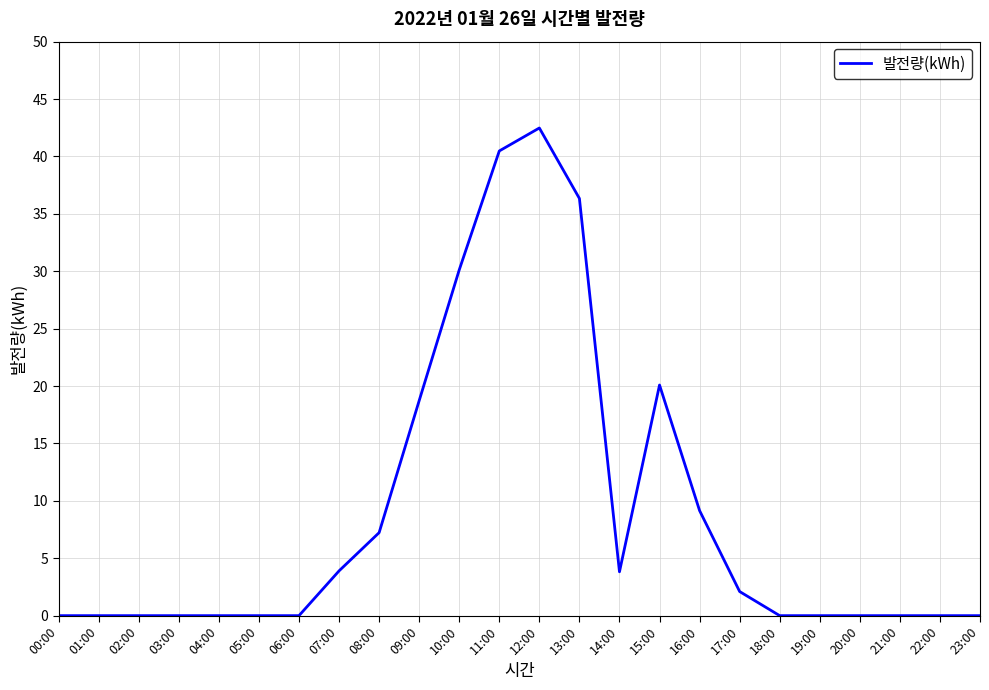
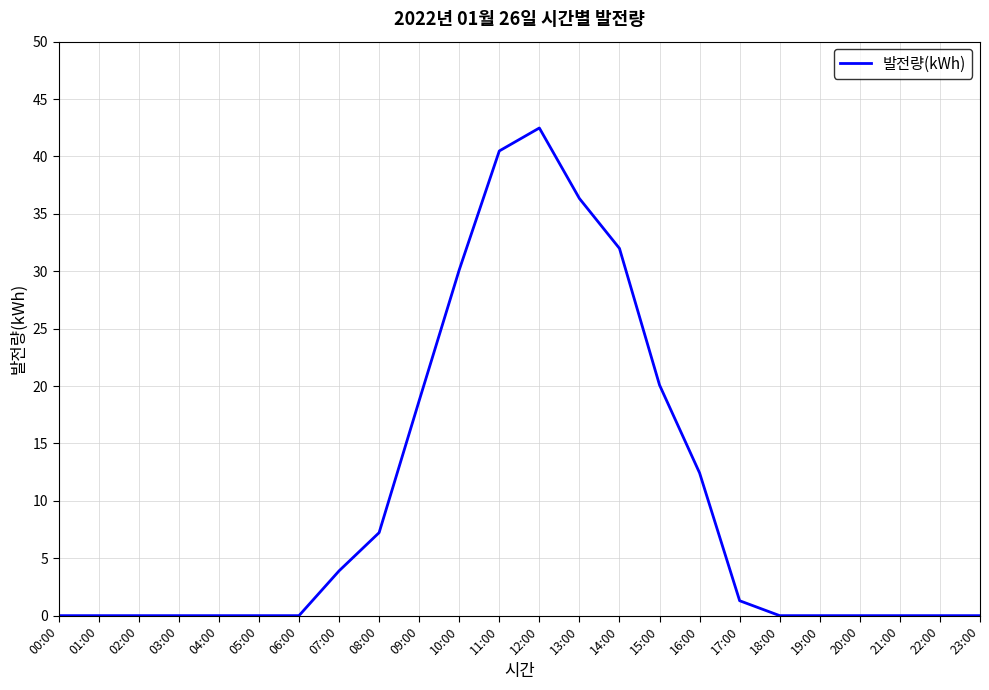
  {
    "00:00": 0.0,
    "01:00": 0.0,
    "02:00": 0.0,
    "03:00": 0.0,
    "04:00": 0.0,
    "05:00": 0.0,
    "06:00": 0.0,
    "07:00": 3.9,
    "08:00": 7.2,
    "09:00": 18.7,
    "10:00": 30.1,
    "11:00": 40.5,
    "12:00": 42.5,
    "13:00": 36.3,
-   "14:00": 3.8,
+   "14:00": 32.0,
    "15:00": 20.1,
-   "16:00": 9.2,
-   "17:00": 2.1,
+   "16:00": 12.4,
+   "17:00": 1.3,
    "18:00": 0.0,
    "19:00": 0.0,
    "20:00": 0.0,
    "21:00": 0.0,
    "22:00": 0.0,
    "23:00": 0.0
  }
